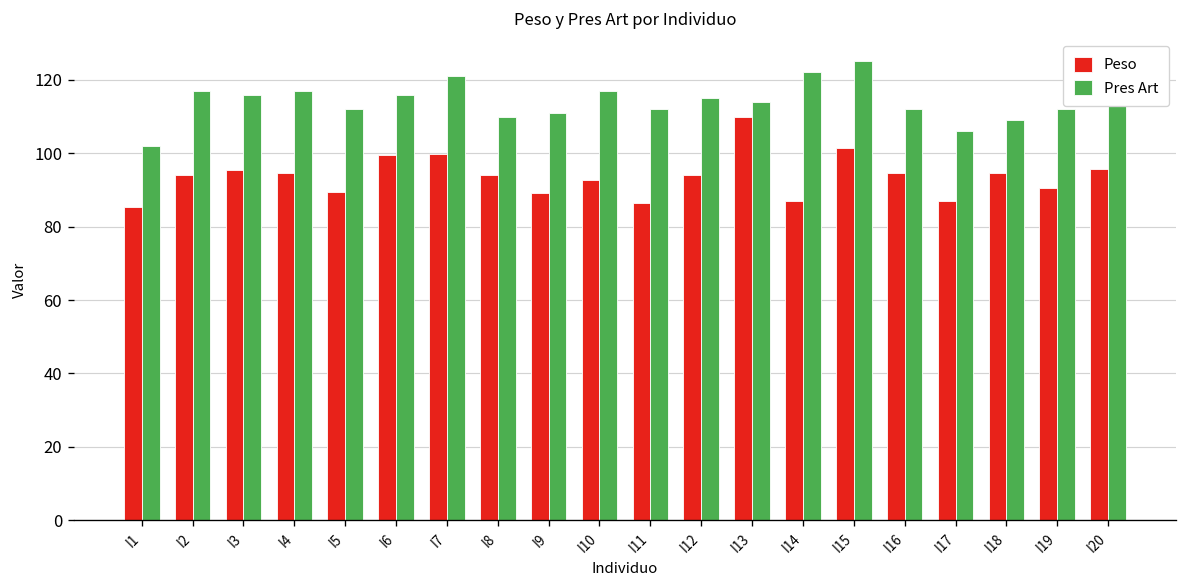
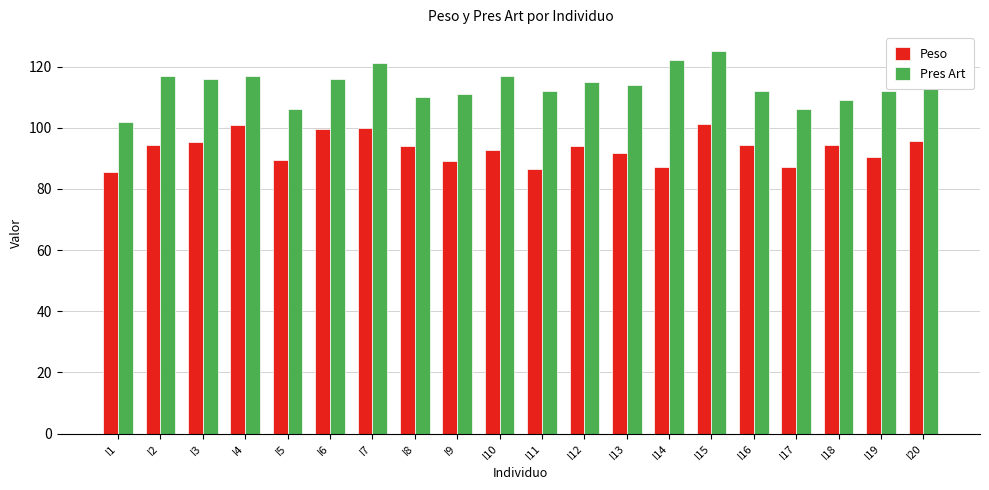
  {
    "Peso": {
      "I1": 85,
      "I2": 94,
      "I3": 95,
-     "I4": 95,
+     "I4": 101,
      "I5": 89,
      "I6": 100,
      "I7": 100,
      "I8": 94,
      "I9": 89,
      "I10": 93,
      "I11": 87,
      "I12": 94,
-     "I13": 110,
+     "I13": 92,
      "I14": 87,
      "I15": 101,
      "I16": 95,
      "I17": 87,
      "I18": 95,
      "I19": 91,
      "I20": 96
    },
    "Pres Art": {
      "I1": 102,
      "I2": 117,
      "I3": 116,
      "I4": 117,
-     "I5": 112,
+     "I5": 106,
      "I6": 116,
      "I7": 121,
      "I8": 110,
      "I9": 111,
      "I10": 117,
      "I11": 112,
      "I12": 115,
      "I13": 114,
      "I14": 122,
      "I15": 125,
      "I16": 112,
      "I17": 106,
      "I18": 109,
      "I19": 112
    }
  }
